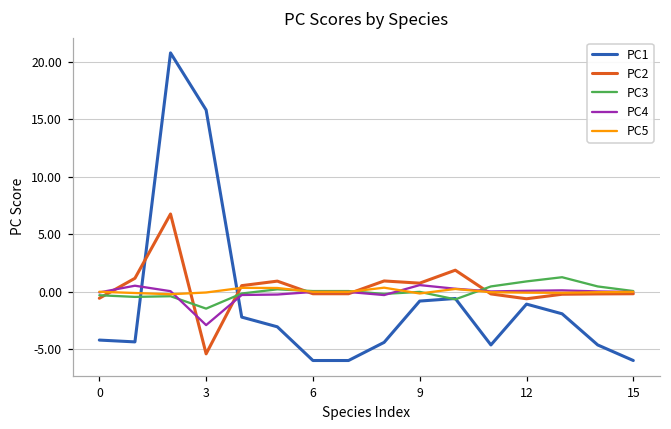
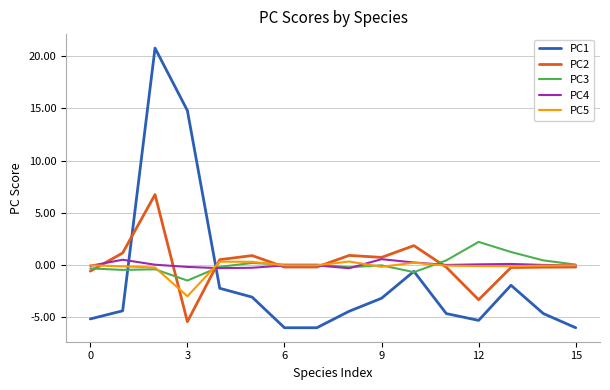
  {
    "PC1": {
-     "0": -4.2,
-     "3": 15.8,
+     "0": -5.2,
+     "3": 14.8,
      "6": -6.0,
-     "9": -0.8,
-     "12": -1.1,
+     "9": -3.2,
+     "12": -5.3,
      "15": -6.0
    },
    "PC2": {
      "0": -0.6,
      "3": -5.4,
-     "12": -0.6
+     "12": -3.3
    },
    "PC3": {
      "0": -0.3,
      "3": -1.5,
-     "12": 0.9
+     "12": 2.2
    },
    "PC4": {
-     "3": -2.9
+     "3": -0.2
    },
    "PC5": {
-     "3": -0.1
+     "3": -3.0
    }
  }
